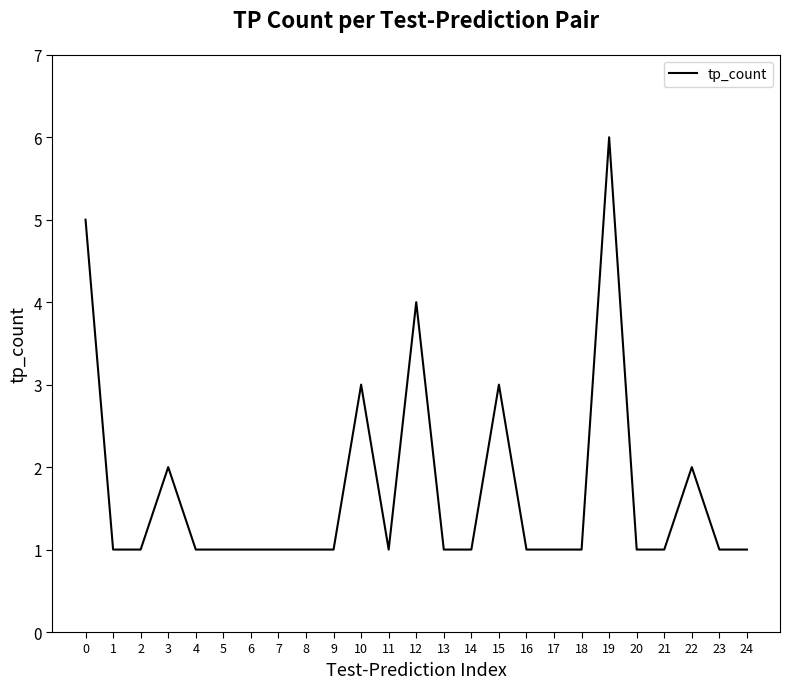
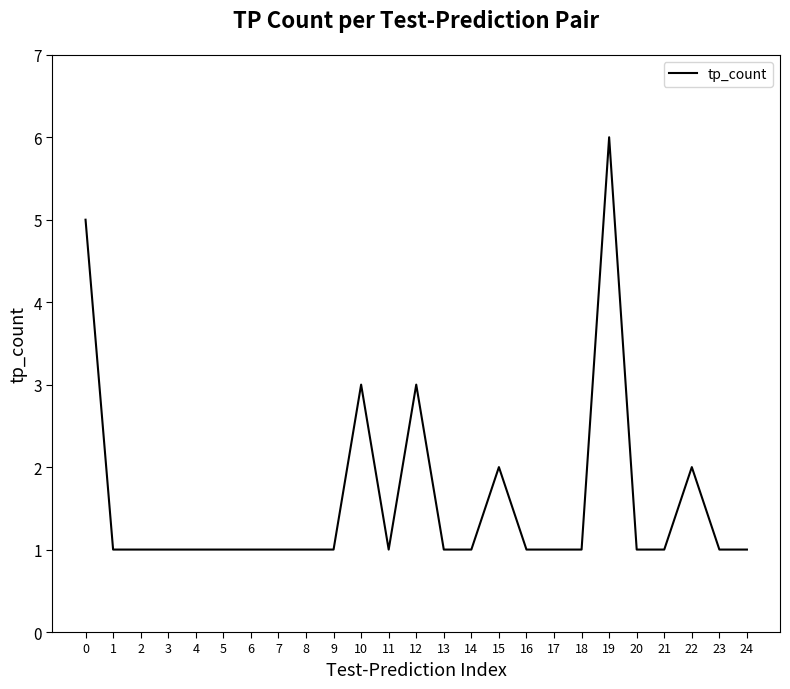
  {
    "0": 5,
    "1": 1,
    "2": 1,
-   "3": 2,
+   "3": 1,
    "4": 1,
    "5": 1,
    "6": 1,
    "7": 1,
    "8": 1,
    "9": 1,
    "10": 3,
    "11": 1,
-   "12": 4,
+   "12": 3,
    "13": 1,
    "14": 1,
-   "15": 3,
+   "15": 2,
    "16": 1,
    "17": 1,
    "18": 1,
    "19": 6,
    "20": 1,
    "21": 1,
    "22": 2,
    "23": 1,
    "24": 1
  }
